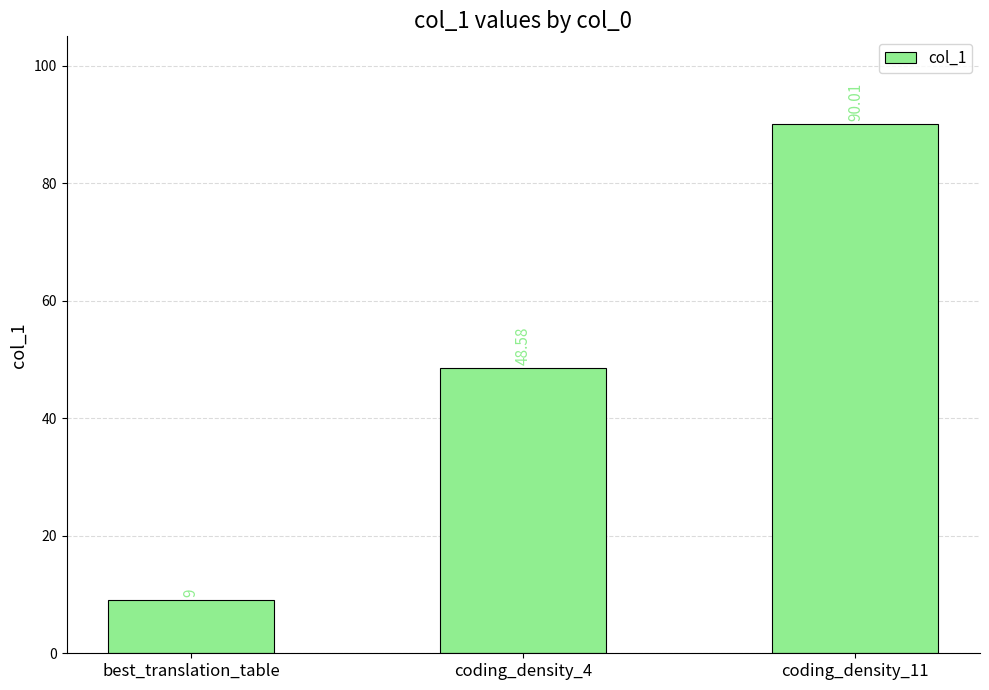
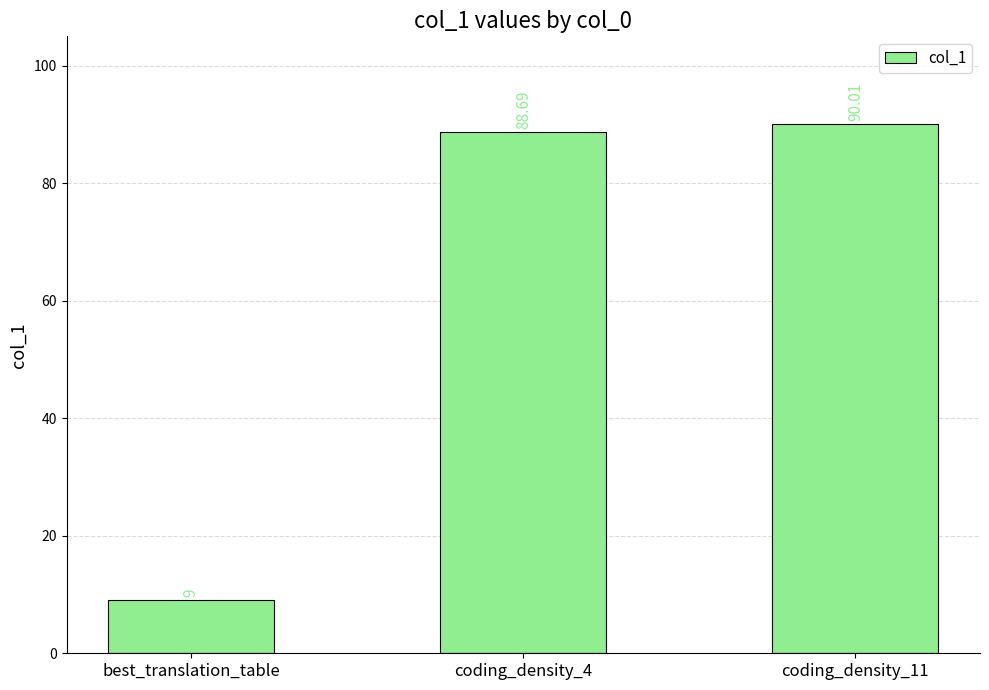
  {
    "best_translation_table": 9,
-   "coding_density_4": 48.58,
+   "coding_density_4": 88.69,
    "coding_density_11": 90.01
  }
